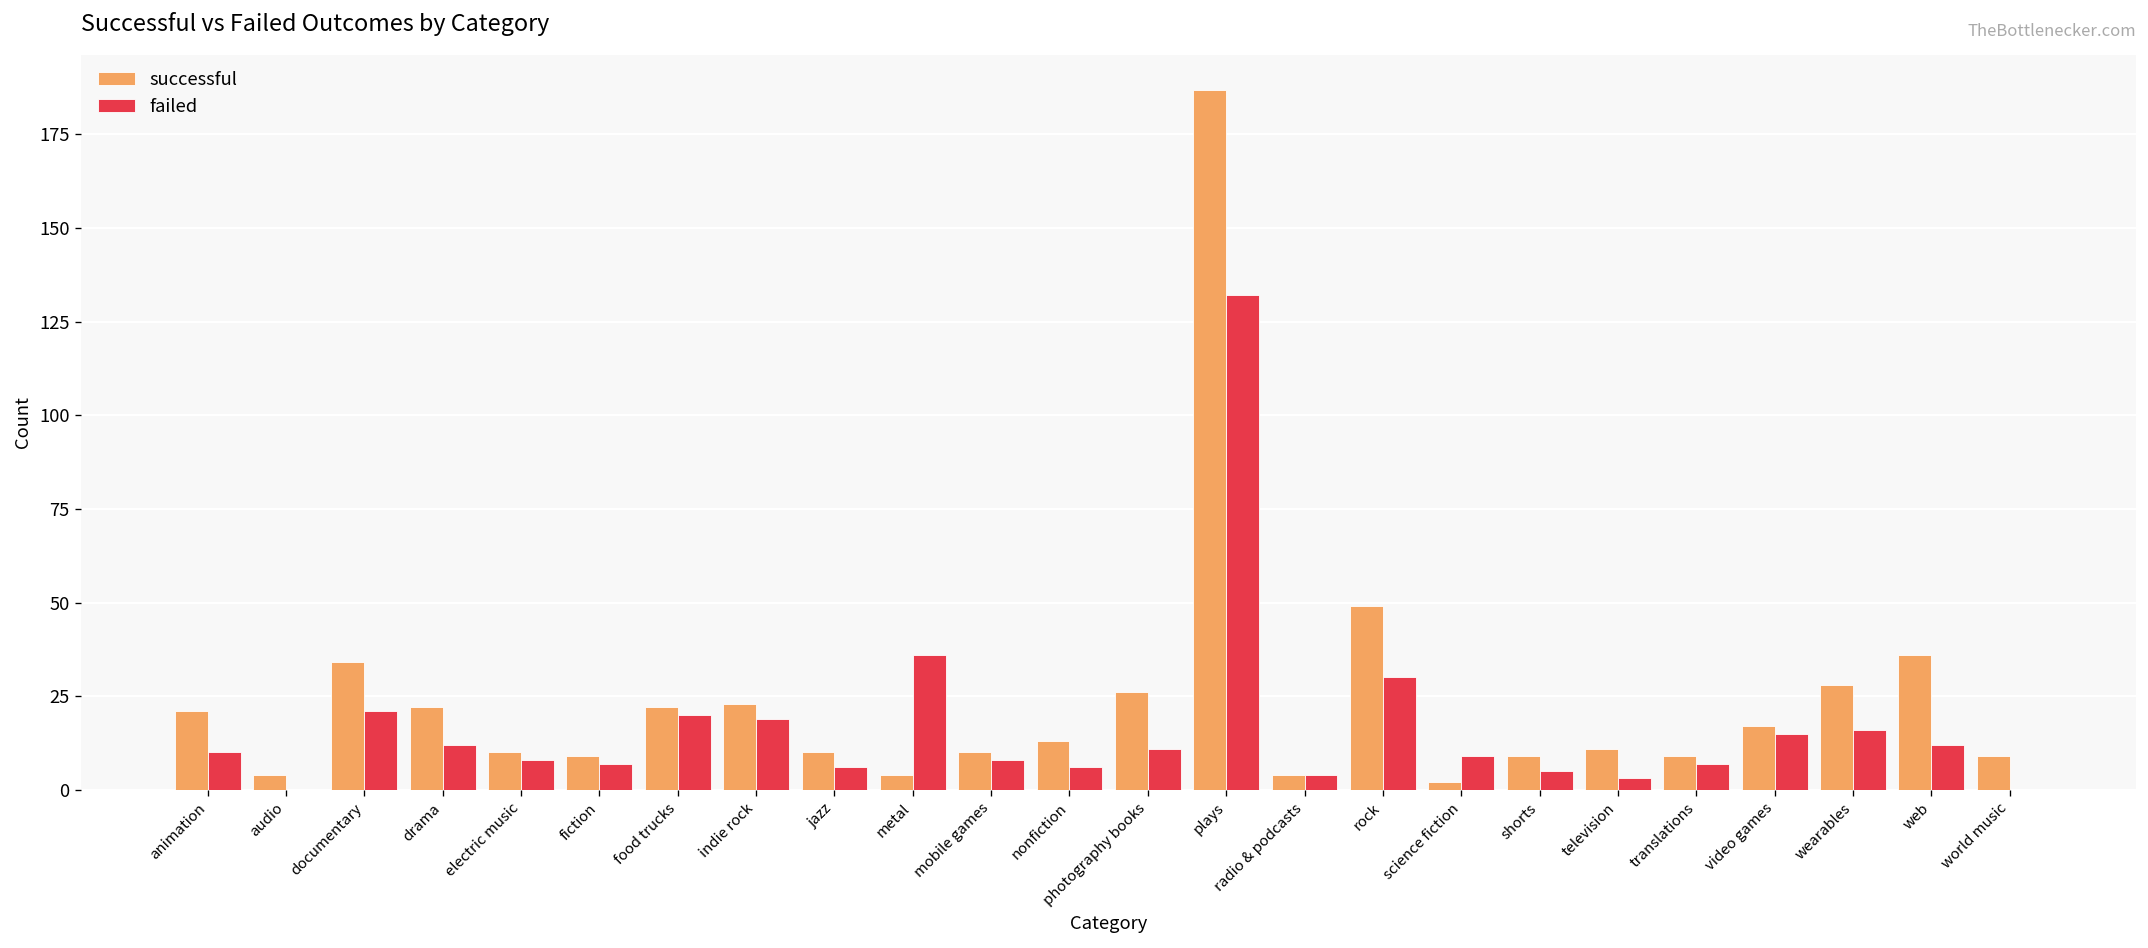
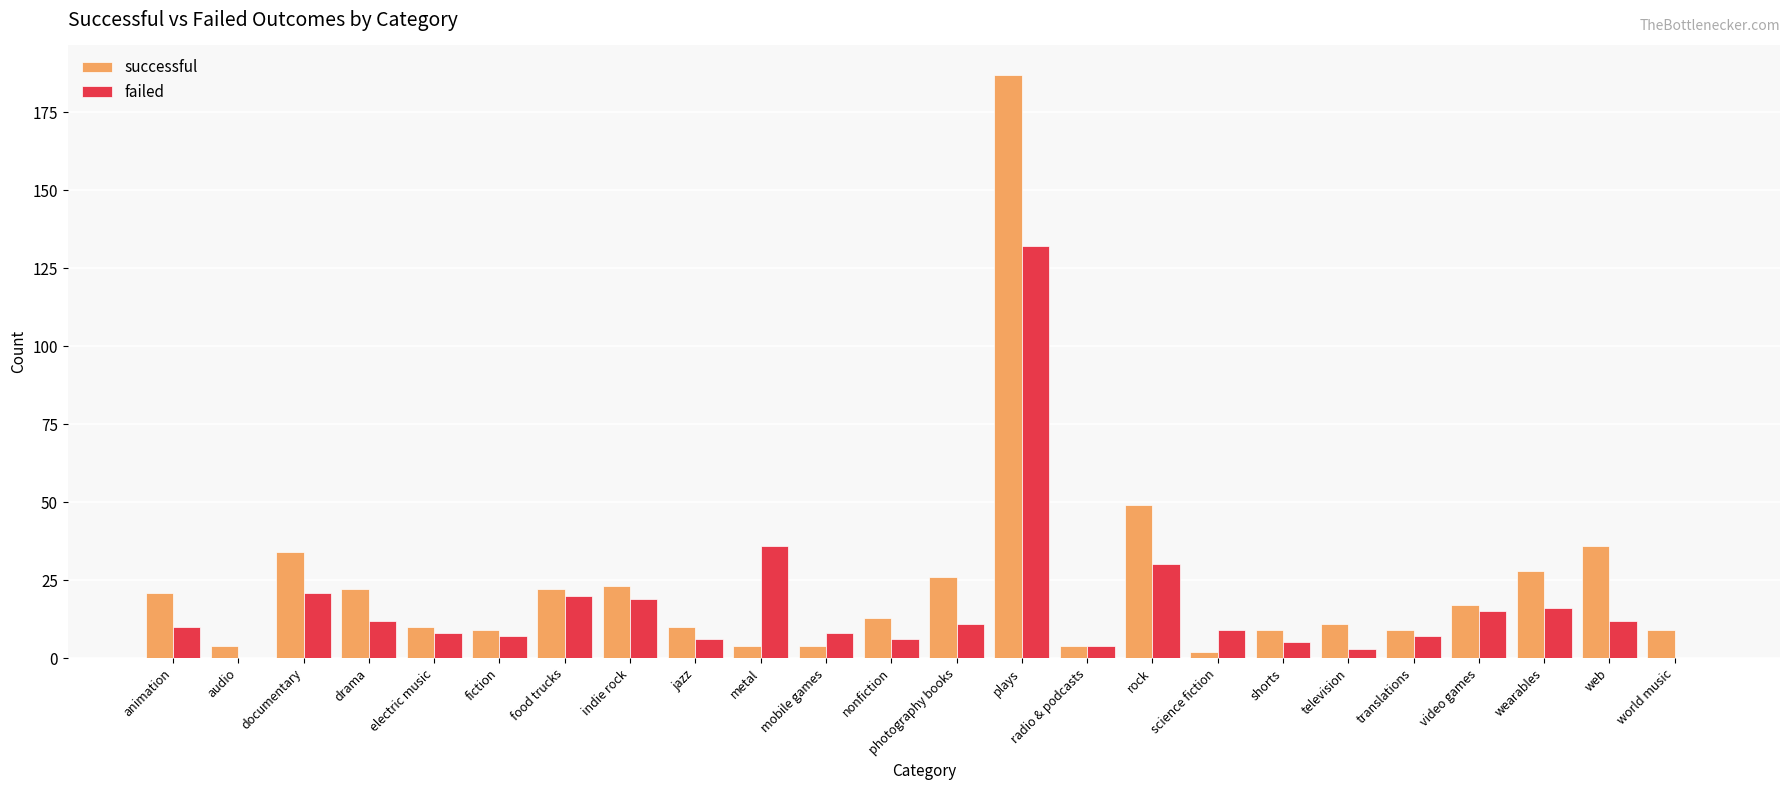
  {
    "successful": {
      "animation": 21,
      "audio": 4,
      "documentary": 34,
      "drama": 22,
      "electric music": 10,
      "fiction": 9,
      "food trucks": 22,
      "indie rock": 23,
      "jazz": 10,
      "metal": 4,
-     "mobile games": 10,
+     "mobile games": 4,
      "nonfiction": 13,
      "photography books": 26,
      "plays": 187,
      "radio & podcasts": 4,
      "rock": 49,
      "science fiction": 2,
      "shorts": 9,
      "television": 11,
      "translations": 9,
      "video games": 17,
      "wearables": 28,
      "web": 36,
      "world music": 9
    },
    "failed": {
      "animation": 10,
      "audio": 0,
      "documentary": 21,
      "drama": 12,
      "electric music": 8,
      "fiction": 7,
      "food trucks": 20,
      "indie rock": 19,
      "jazz": 6,
      "metal": 36,
      "mobile games": 8,
      "nonfiction": 6,
      "photography books": 11,
      "plays": 132,
      "radio & podcasts": 4,
      "rock": 30,
      "science fiction": 9,
      "shorts": 5,
      "television": 3,
      "translations": 7,
      "video games": 15,
      "wearables": 16,
      "web": 12,
      "world music": 0
    }
  }
